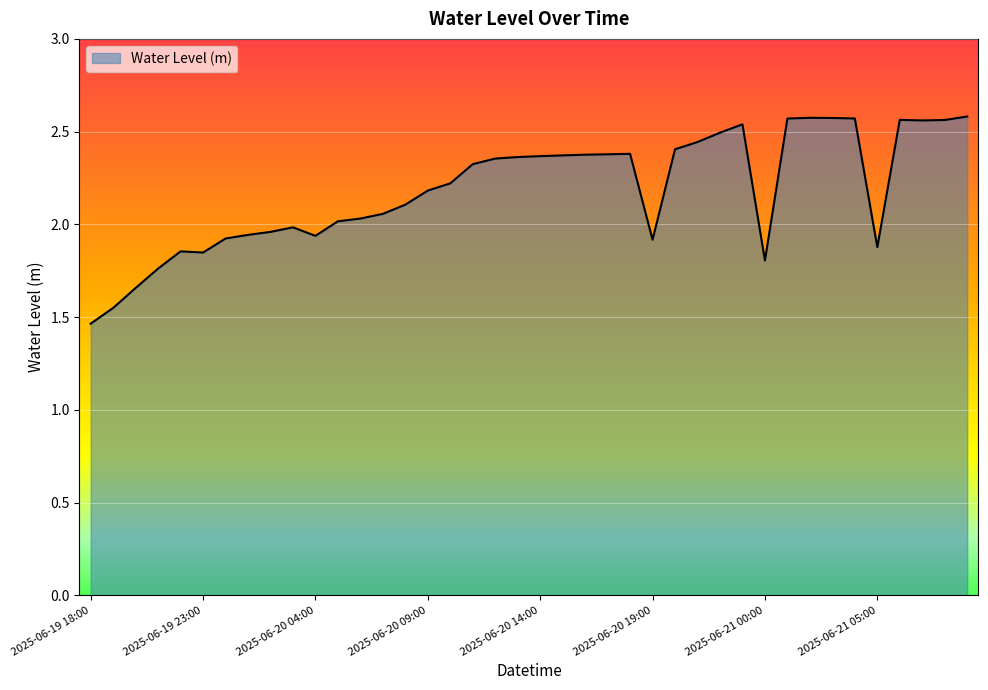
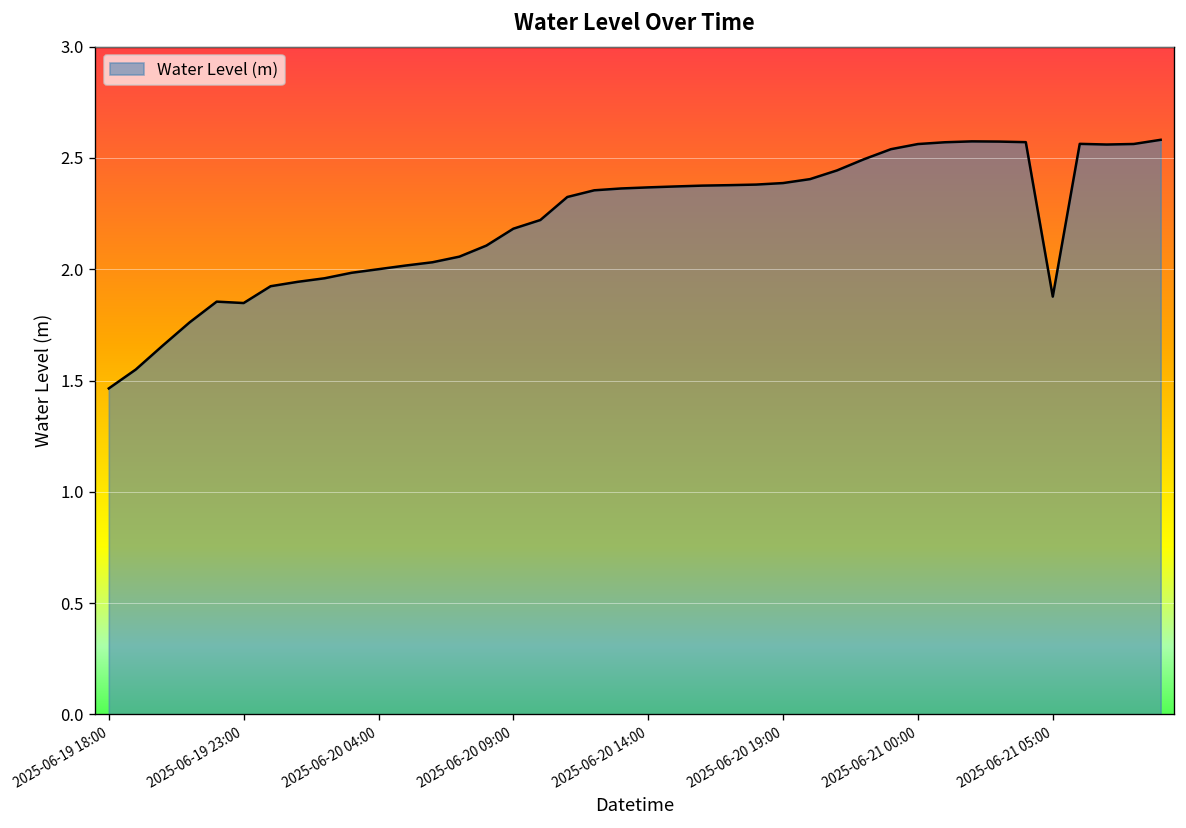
  {
    "2025-06-19 18:00": 1.46,
    "2025-06-19 23:00": 1.85,
-   "2025-06-20 04:00": 1.94,
+   "2025-06-20 04:00": 2.00,
    "2025-06-20 09:00": 2.18,
    "2025-06-20 14:00": 2.37,
-   "2025-06-20 19:00": 1.92,
-   "2025-06-21 00:00": 1.81,
+   "2025-06-20 19:00": 2.39,
+   "2025-06-21 00:00": 2.56,
    "2025-06-21 05:00": 1.88
  }
